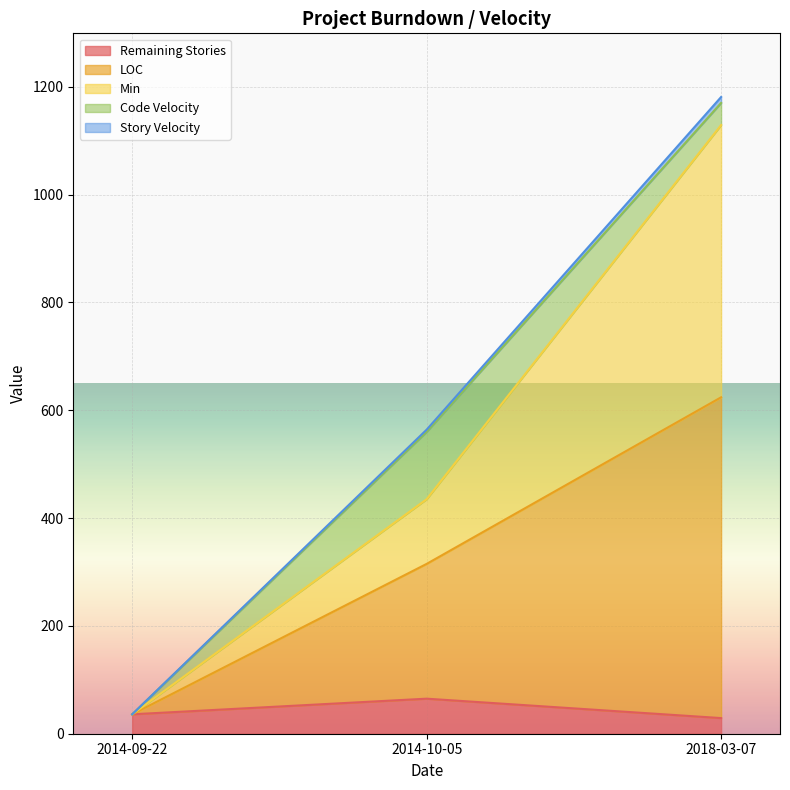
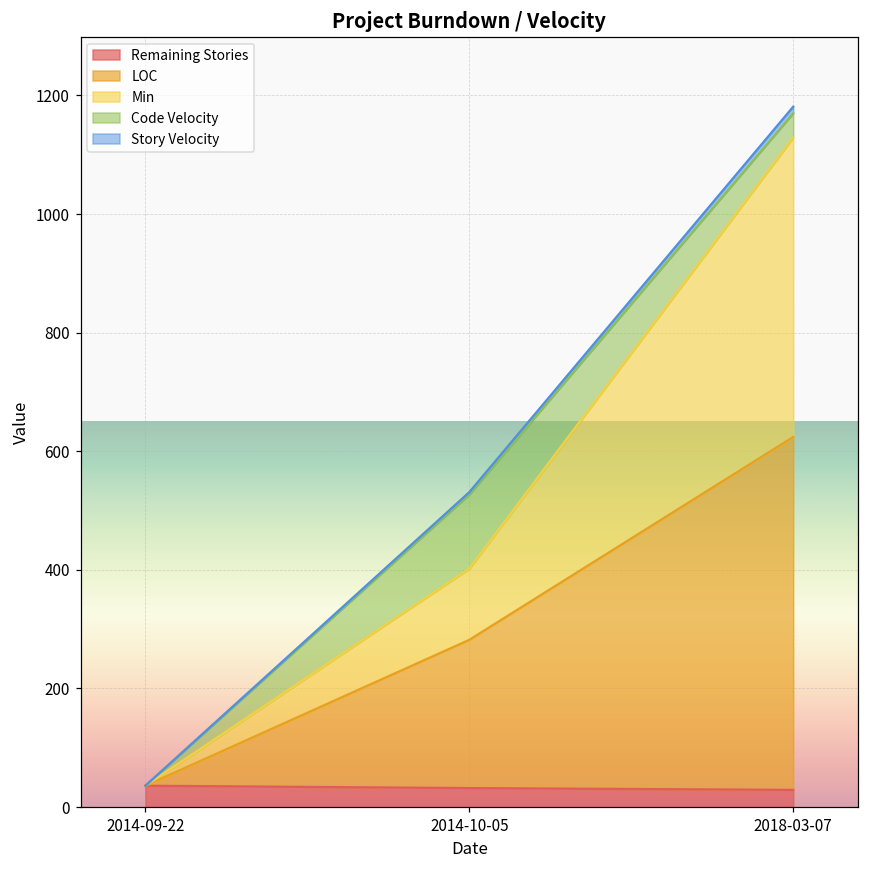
  {
    "Remaining Stories": {
-     "2014-10-05": 70,
+     "2014-10-05": 30,
      "2018-03-07": 30
    },
    "Code Velocity": {
      "2018-03-07": 40
    },
    "Story Velocity": {
      "2018-03-07": 10
    }
  }
